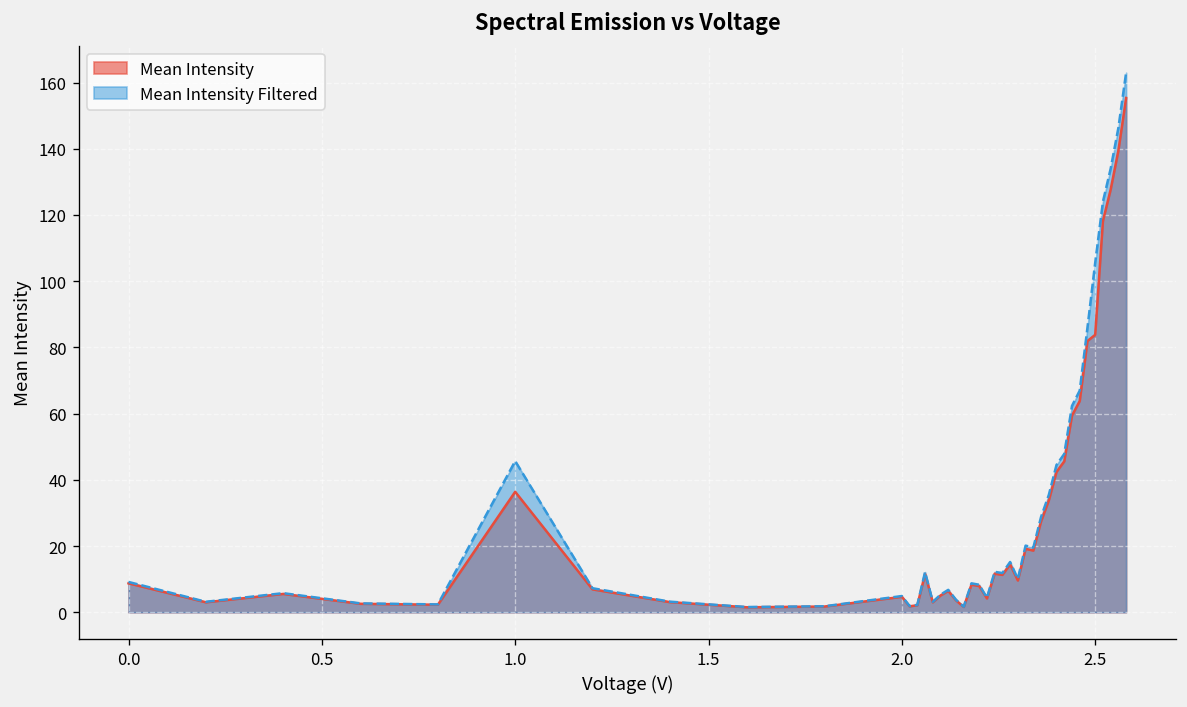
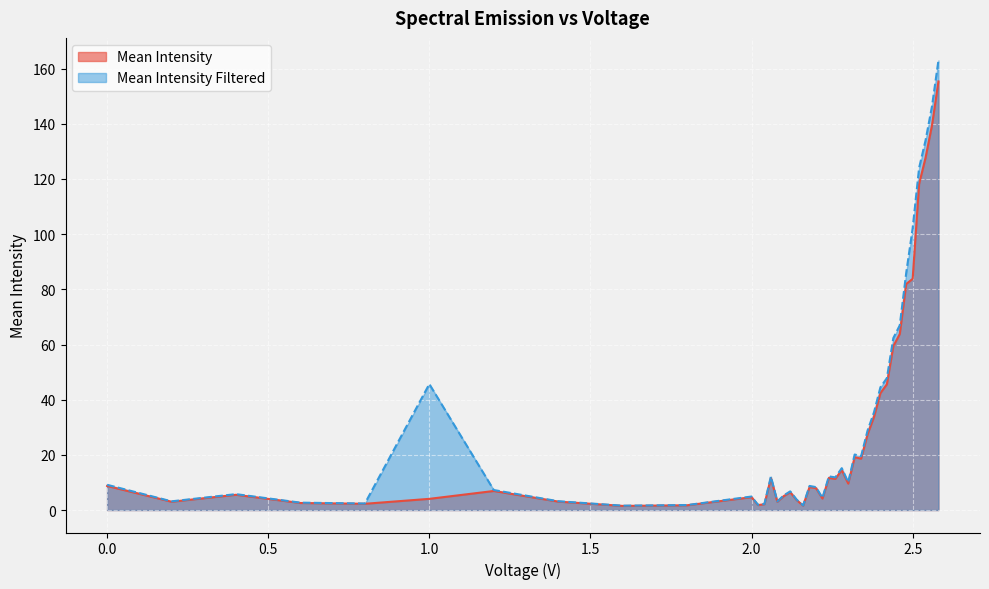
  {
    "Mean Intensity": {
-     "1.0": 36,
+     "1.0": 4,
      "2.5": 84
    },
    "Mean Intensity Filtered": {
      "1.0": 46,
-     "2.5": 106
+     "2.5": 102
    }
  }
